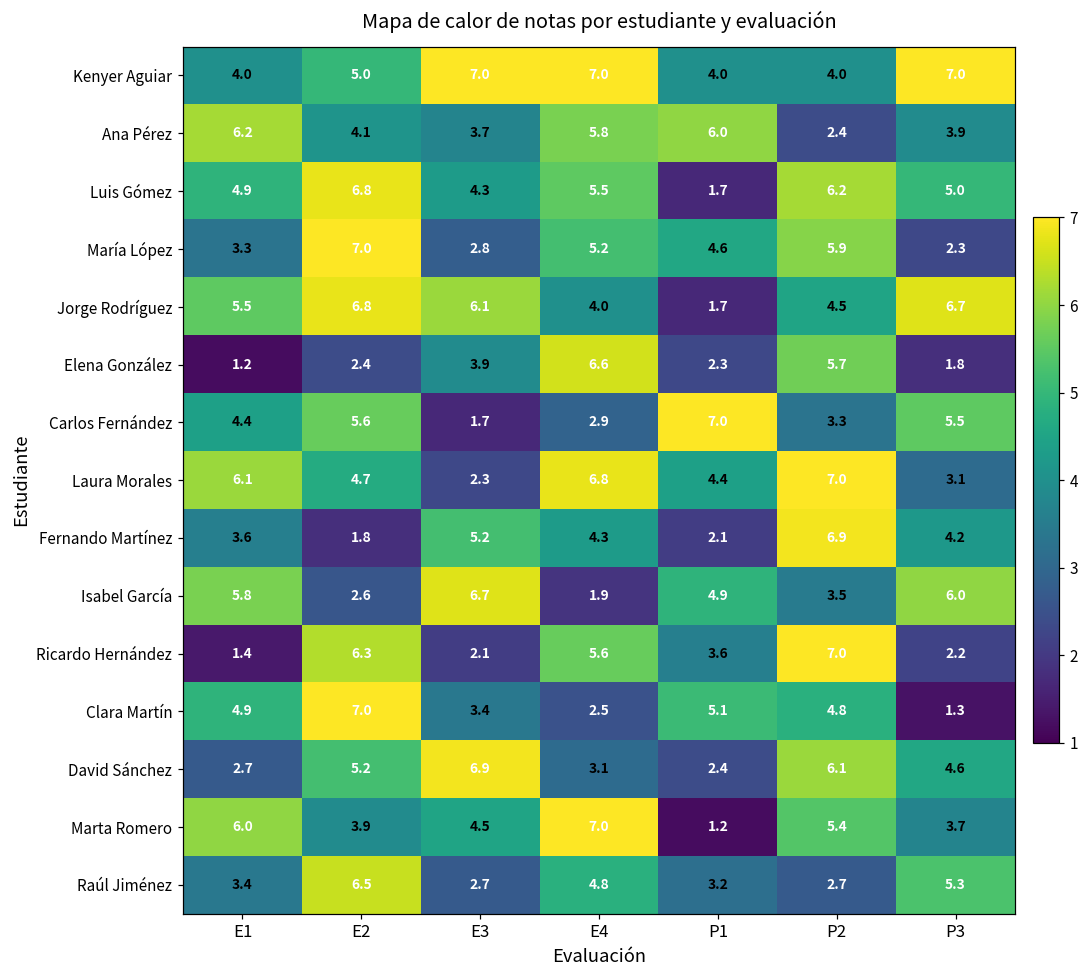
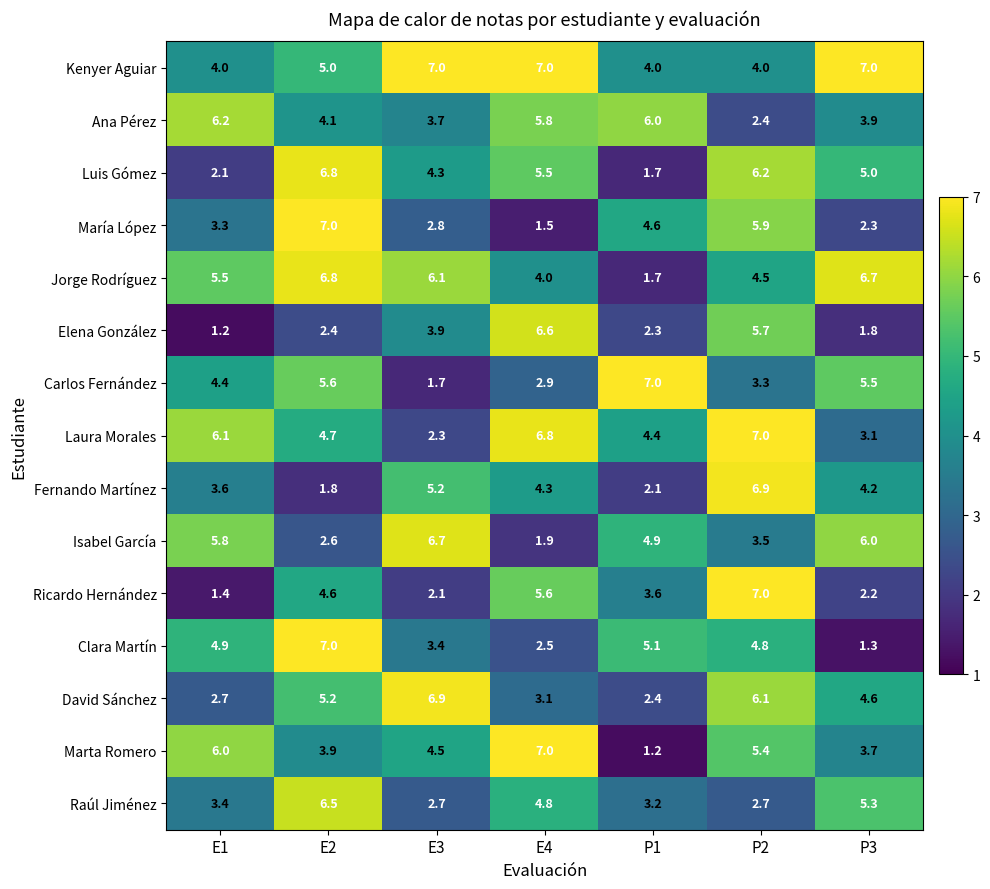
  {
    "Kenyer Aguiar": {
      "E1": 4.0,
      "E2": 5.0,
      "E3": 7.0,
      "E4": 7.0,
      "P1": 4.0,
      "P2": 4.0,
      "P3": 7.0
    },
    "Ana Pérez": {
      "E1": 6.2,
      "E2": 4.1,
      "E3": 3.7,
      "E4": 5.8,
      "P1": 6.0,
      "P2": 2.4,
      "P3": 3.9
    },
    "Luis Gómez": {
-     "E1": 4.9,
+     "E1": 2.1,
      "E2": 6.8,
      "E3": 4.3,
      "E4": 5.5,
      "P1": 1.7,
      "P2": 6.2,
      "P3": 5.0
    },
    "María López": {
      "E1": 3.3,
      "E2": 7.0,
      "E3": 2.8,
-     "E4": 5.2,
+     "E4": 1.5,
      "P1": 4.6,
      "P2": 5.9,
      "P3": 2.3
    },
    "Jorge Rodríguez": {
      "E1": 5.5,
      "E2": 6.8,
      "E3": 6.1,
      "E4": 4.0,
      "P1": 1.7,
      "P2": 4.5,
      "P3": 6.7
    },
    "Elena González": {
      "E1": 1.2,
      "E2": 2.4,
      "E3": 3.9,
      "E4": 6.6,
      "P1": 2.3,
      "P2": 5.7,
      "P3": 1.8
    },
    "Carlos Fernández": {
      "E1": 4.4,
      "E2": 5.6,
      "E3": 1.7,
      "E4": 2.9,
      "P1": 7.0,
      "P2": 3.3,
      "P3": 5.5
    },
    "Laura Morales": {
      "E1": 6.1,
      "E2": 4.7,
      "E3": 2.3,
      "E4": 6.8,
      "P1": 4.4,
      "P2": 7.0,
      "P3": 3.1
    },
    "Fernando Martínez": {
      "E1": 3.6,
      "E2": 1.8,
      "E3": 5.2,
      "E4": 4.3,
      "P1": 2.1,
      "P2": 6.9,
      "P3": 4.2
    },
    "Isabel García": {
      "E1": 5.8,
      "E2": 2.6,
      "E3": 6.7,
      "E4": 1.9,
      "P1": 4.9,
      "P2": 3.5,
      "P3": 6.0
    },
    "Ricardo Hernández": {
      "E1": 1.4,
-     "E2": 6.3,
+     "E2": 4.6,
      "E3": 2.1,
      "E4": 5.6,
      "P1": 3.6,
      "P2": 7.0,
      "P3": 2.2
    },
    "Clara Martín": {
      "E1": 4.9,
      "E2": 7.0,
      "E3": 3.4,
      "E4": 2.5,
      "P1": 5.1,
      "P2": 4.8,
      "P3": 1.3
    },
    "David Sánchez": {
      "E1": 2.7,
      "E2": 5.2,
      "E3": 6.9,
      "E4": 3.1,
      "P1": 2.4,
      "P2": 6.1,
      "P3": 4.6
    },
    "Marta Romero": {
      "E1": 6.0,
      "E2": 3.9,
      "E3": 4.5,
      "E4": 7.0,
      "P1": 1.2,
      "P2": 5.4,
      "P3": 3.7
    },
    "Raúl Jiménez": {
      "E1": 3.4,
      "E2": 6.5,
      "E3": 2.7,
      "E4": 4.8,
      "P1": 3.2,
      "P2": 2.7,
      "P3": 5.3
    }
  }
